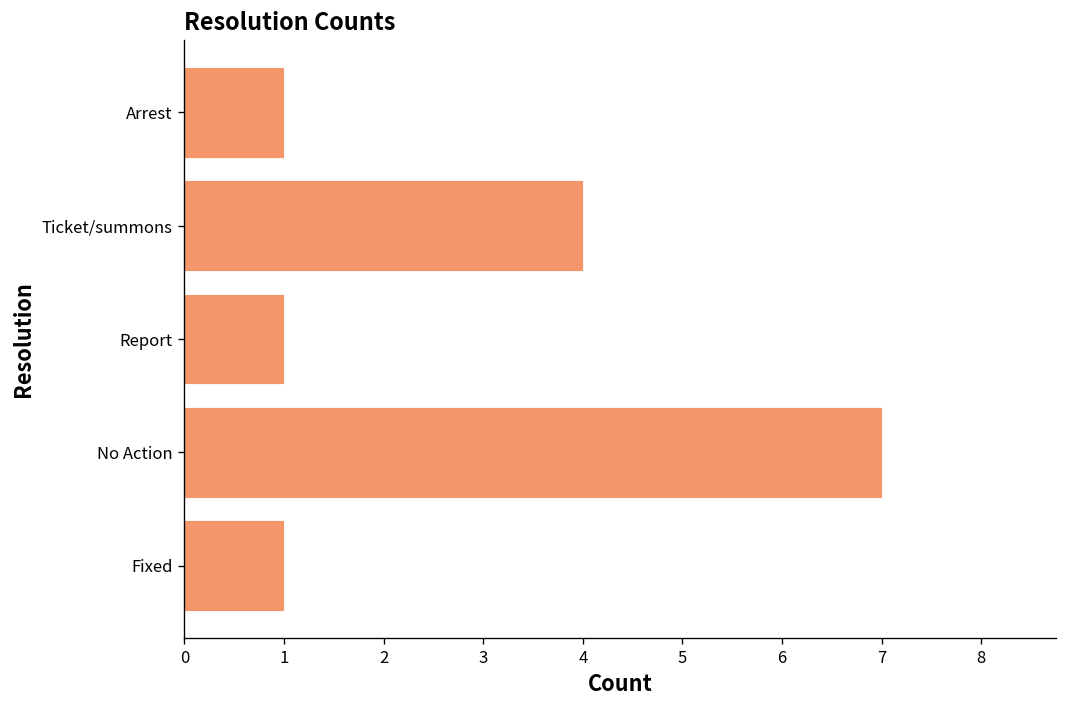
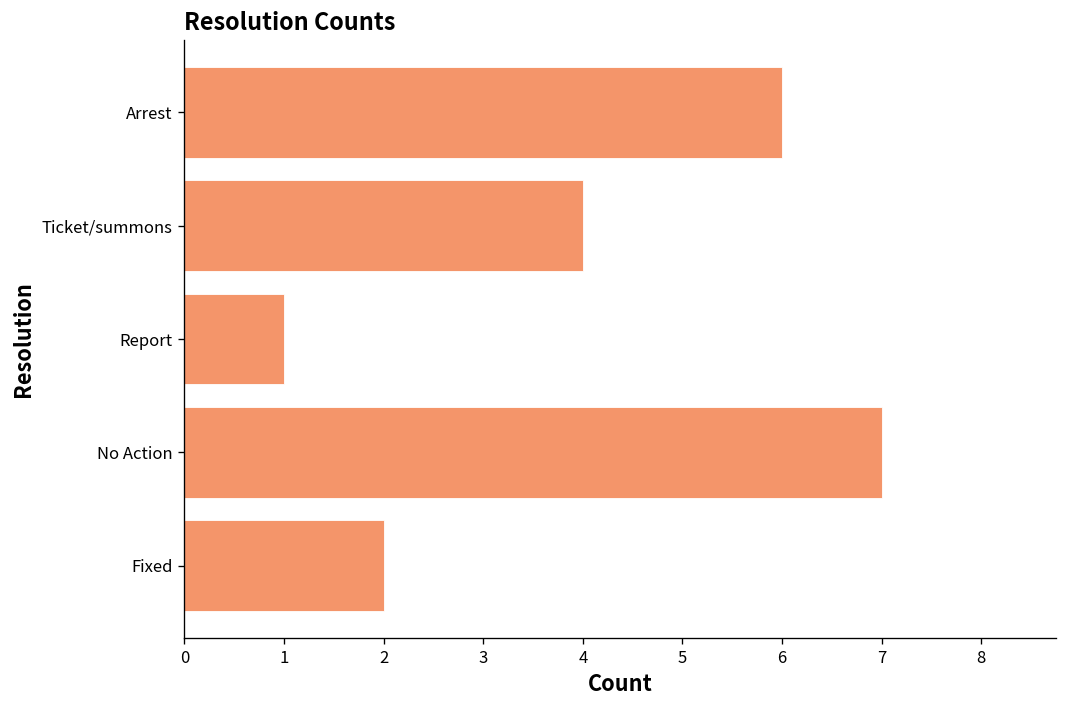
  {
-   "Arrest": 1,
+   "Arrest": 6,
    "Ticket/summons": 4,
    "Report": 1,
    "No Action": 7,
-   "Fixed": 1
+   "Fixed": 2
  }
